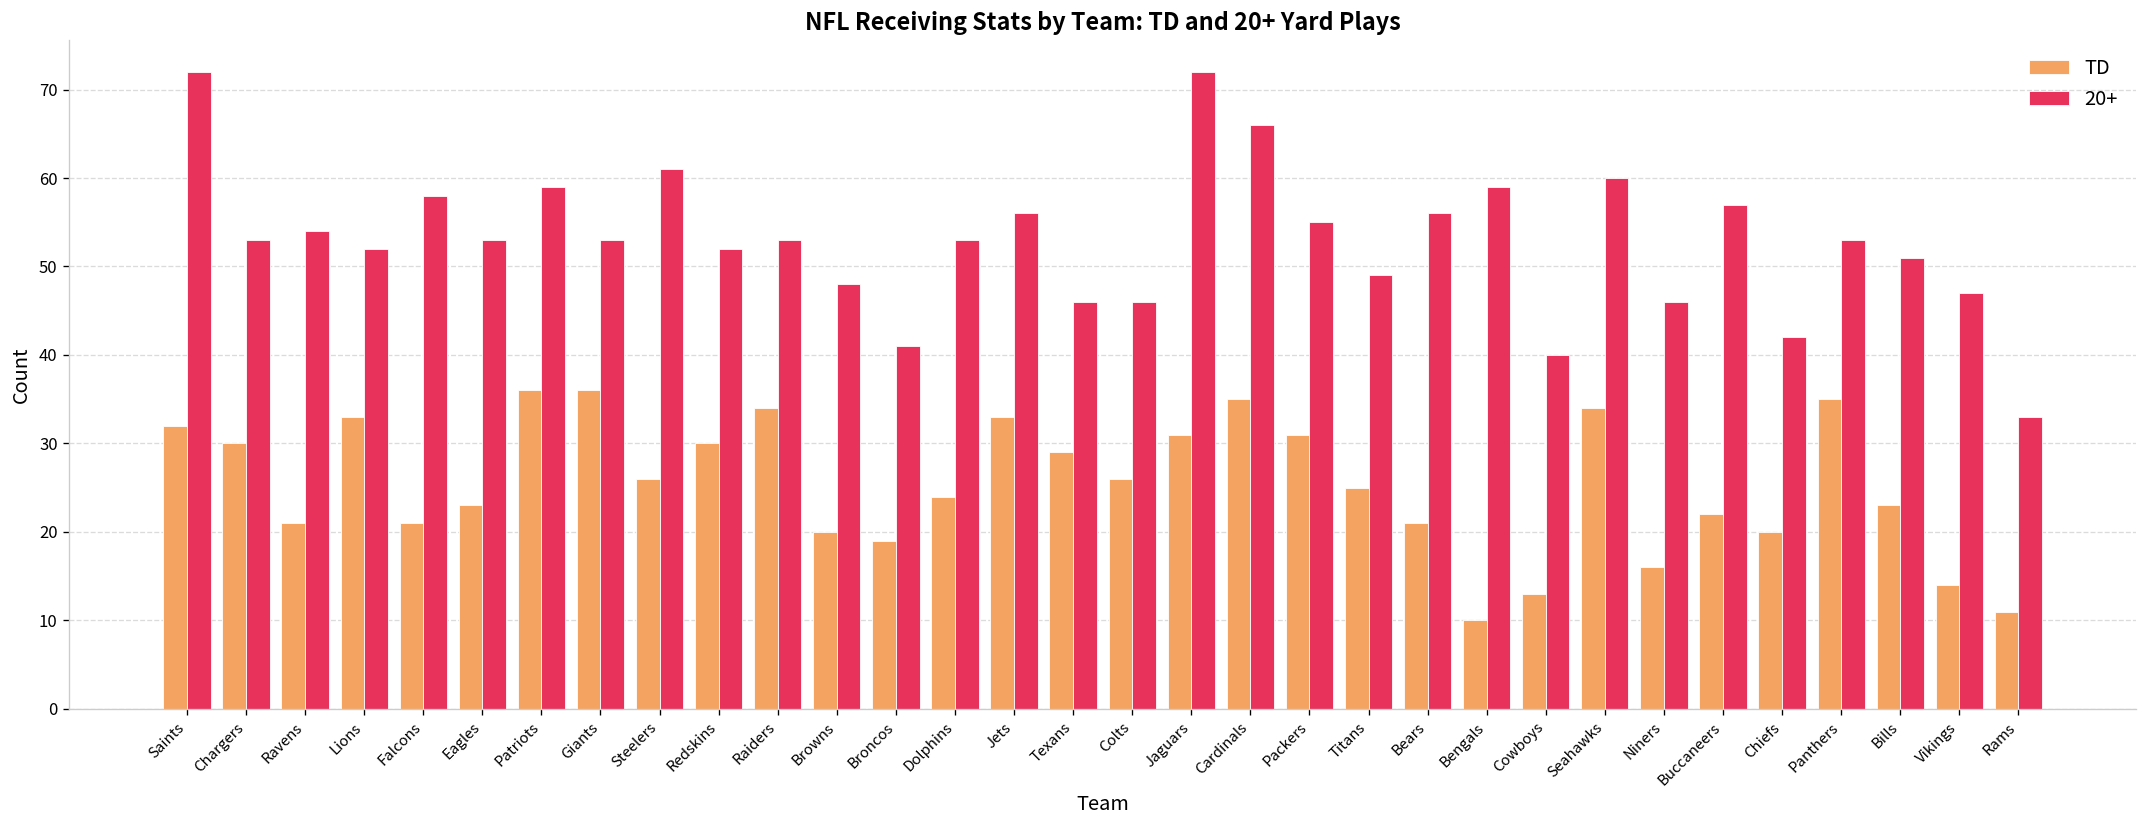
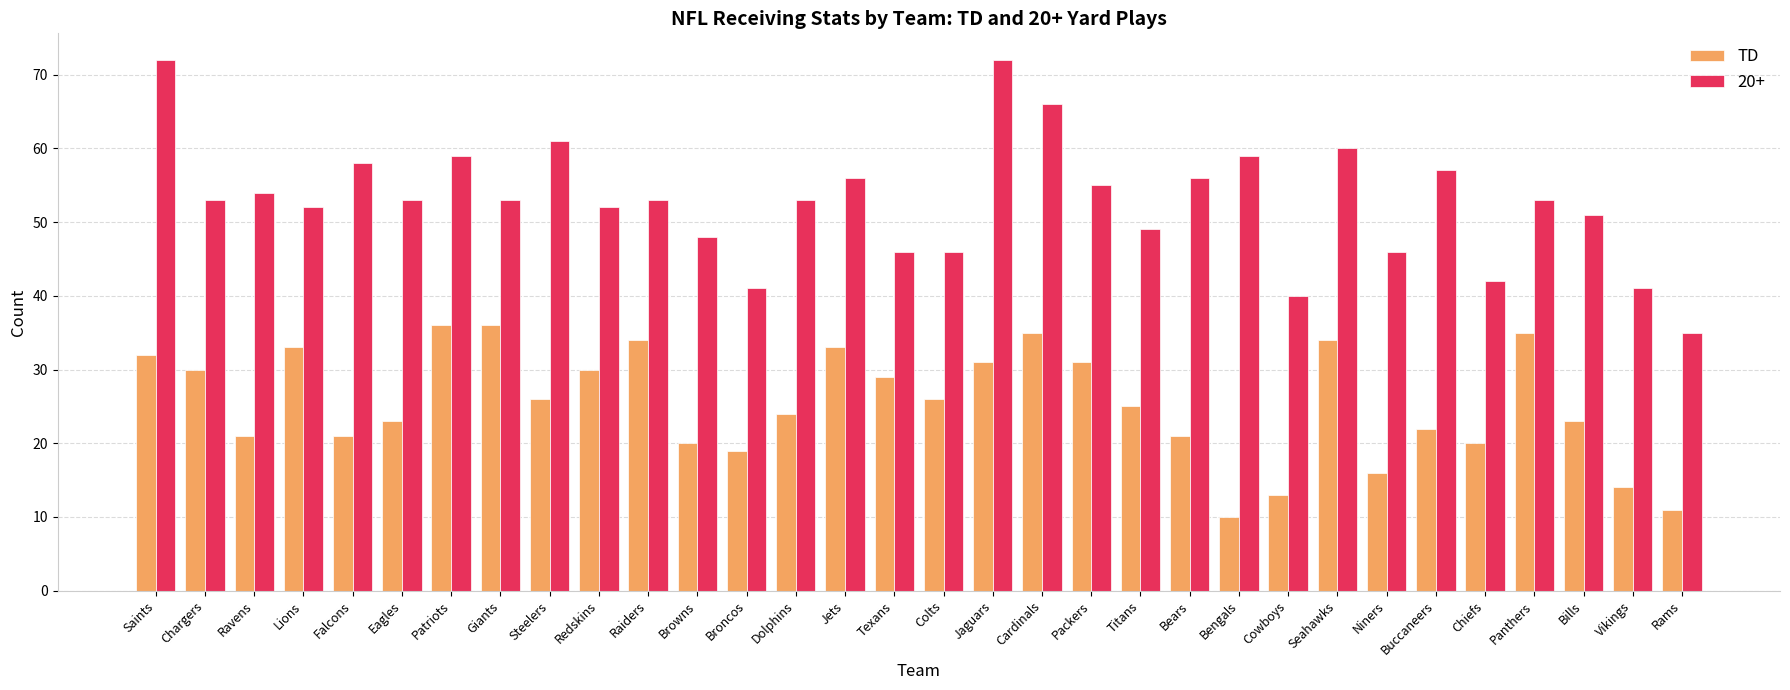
  {
    "TD": {
      "Saints": 32,
      "Chargers": 30,
      "Ravens": 21,
      "Lions": 33,
      "Falcons": 21,
      "Eagles": 23,
      "Patriots": 36,
      "Giants": 36,
      "Steelers": 26,
      "Redskins": 30,
      "Raiders": 34,
      "Browns": 20,
      "Broncos": 19,
      "Dolphins": 24,
      "Jets": 33,
      "Texans": 29,
      "Colts": 26,
      "Jaguars": 31,
      "Cardinals": 35,
      "Packers": 31,
      "Titans": 25,
      "Bears": 21,
      "Bengals": 10,
      "Cowboys": 13,
      "Seahawks": 34,
      "Niners": 16,
      "Buccaneers": 22,
      "Chiefs": 20,
      "Panthers": 35,
      "Bills": 23,
      "Vikings": 14,
      "Rams": 11
    },
    "20+": {
      "Saints": 72,
      "Chargers": 53,
      "Ravens": 54,
      "Lions": 52,
      "Falcons": 58,
      "Eagles": 53,
      "Patriots": 59,
      "Giants": 53,
      "Steelers": 61,
      "Redskins": 52,
      "Raiders": 53,
      "Browns": 48,
      "Broncos": 41,
      "Dolphins": 53,
      "Jets": 56,
      "Texans": 46,
      "Colts": 46,
      "Jaguars": 72,
      "Cardinals": 66,
      "Packers": 55,
      "Titans": 49,
      "Bears": 56,
      "Bengals": 59,
      "Cowboys": 40,
      "Seahawks": 60,
      "Niners": 46,
      "Buccaneers": 57,
      "Chiefs": 42,
      "Panthers": 53,
      "Bills": 51,
-     "Vikings": 47,
-     "Rams": 33
+     "Vikings": 41,
+     "Rams": 35
    }
  }
